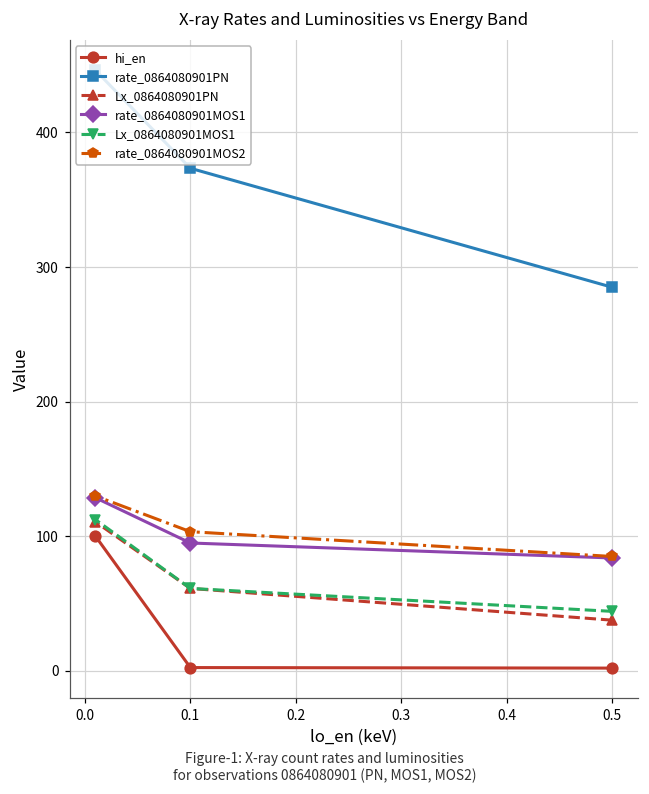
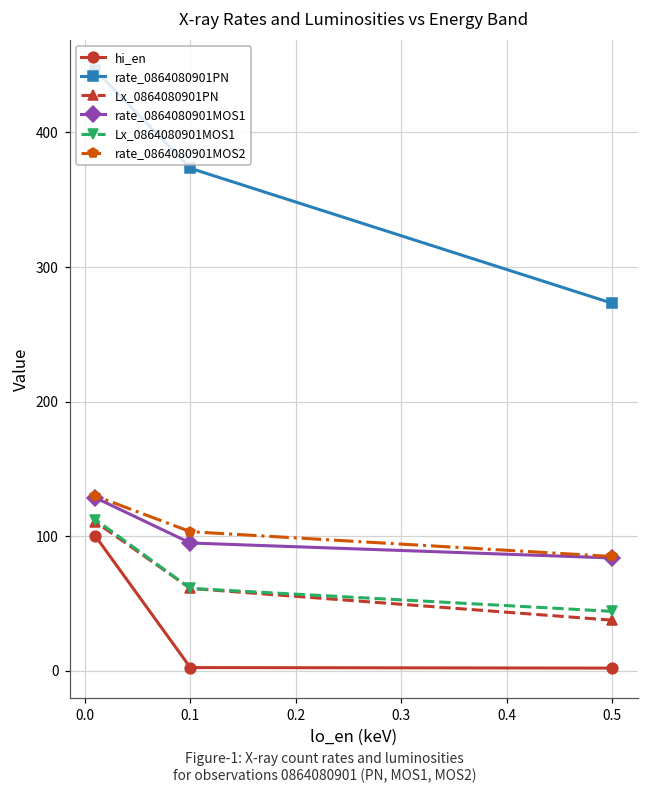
  {
    "rate_0864080901PN": {
      "0.1": 373,
-     "0.5": 285
+     "0.5": 273
    },
    "rate_0864080901MOS1": {
      "0.1": 95
    },
    "Lx_0864080901MOS1": {
      "0.5": 44
    }
  }
